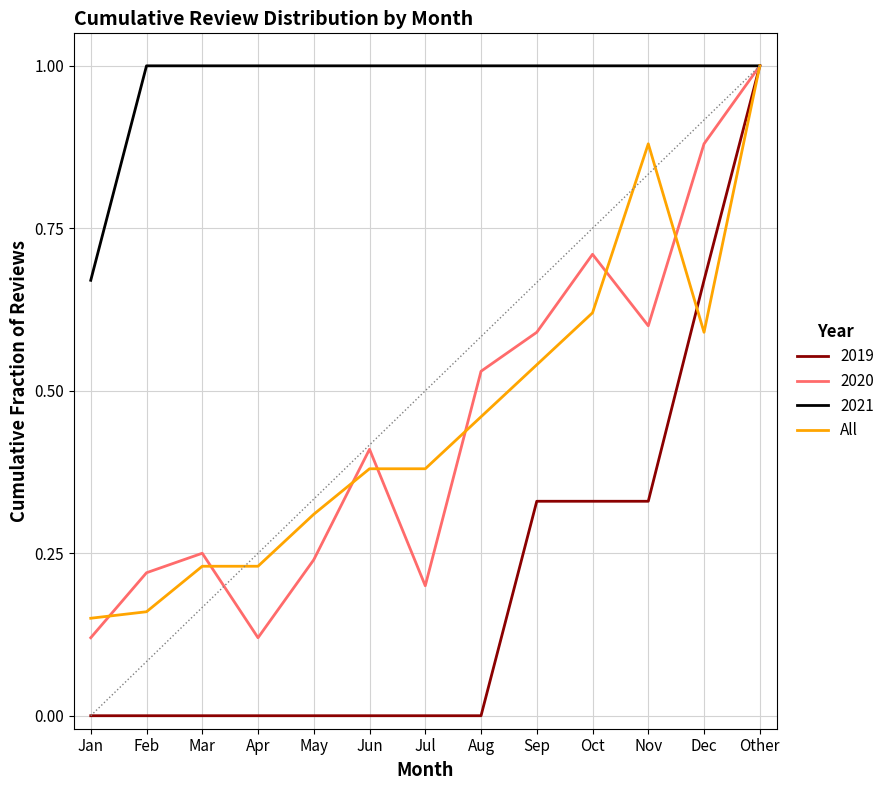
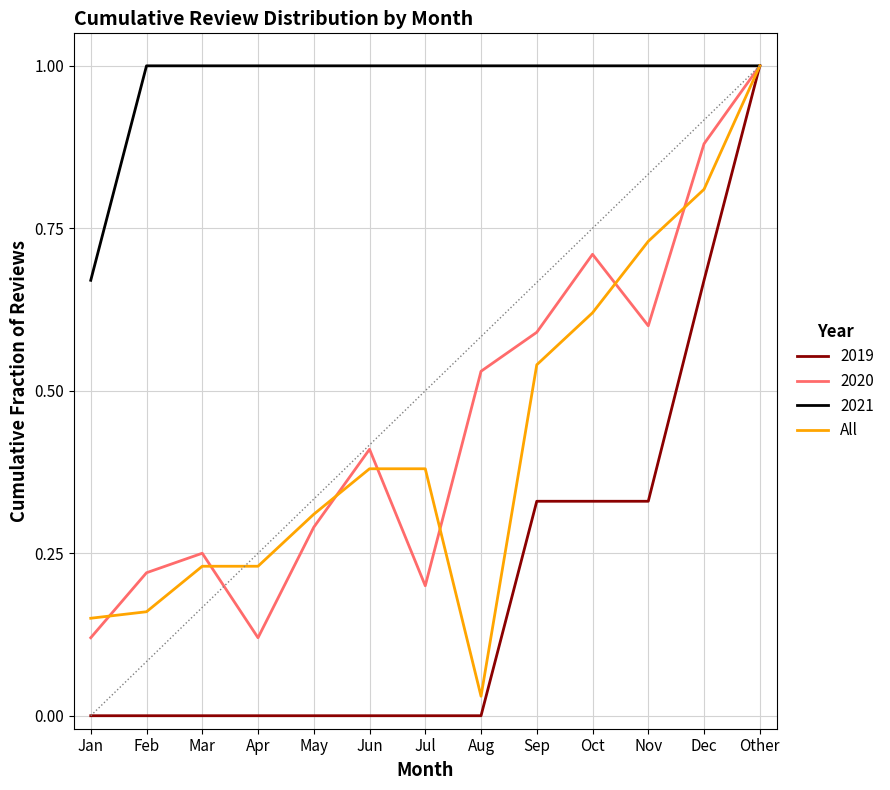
  {
    "2019": {
      "Feb": 0.00,
      "Mar": 0.00,
      "Apr": 0.00,
      "May": 0.00,
      "Jun": 0.00,
      "Jul": 0.00,
      "Aug": 0.00,
      "Sep": 0.33,
      "Oct": 0.33,
      "Nov": 0.33,
      "Dec": 0.67
    },
    "2020": {
      "Jan": 0.12,
      "Feb": 0.22,
      "Mar": 0.25,
      "Apr": 0.12,
-     "May": 0.24,
+     "May": 0.29,
      "Jun": 0.41,
      "Jul": 0.20,
      "Aug": 0.53,
      "Sep": 0.59,
      "Oct": 0.71,
      "Nov": 0.60,
      "Dec": 0.88
    },
    "2021": {
      "Jan": 0.67,
      "Feb": 1.00,
      "Mar": 1.00,
      "Apr": 1.00,
      "May": 1.00,
      "Jun": 1.00,
      "Jul": 1.00,
      "Aug": 1.00,
      "Sep": 1.00,
      "Oct": 1.00,
      "Nov": 1.00,
      "Dec": 1.00
    },
    "All": {
      "Jan": 0.15,
      "Feb": 0.16,
      "Mar": 0.23,
      "Apr": 0.23,
      "May": 0.31,
      "Jun": 0.38,
      "Jul": 0.38,
-     "Aug": 0.46,
+     "Aug": 0.03,
      "Sep": 0.54,
      "Oct": 0.62,
-     "Nov": 0.88,
-     "Dec": 0.59
+     "Nov": 0.73,
+     "Dec": 0.81
    }
  }
